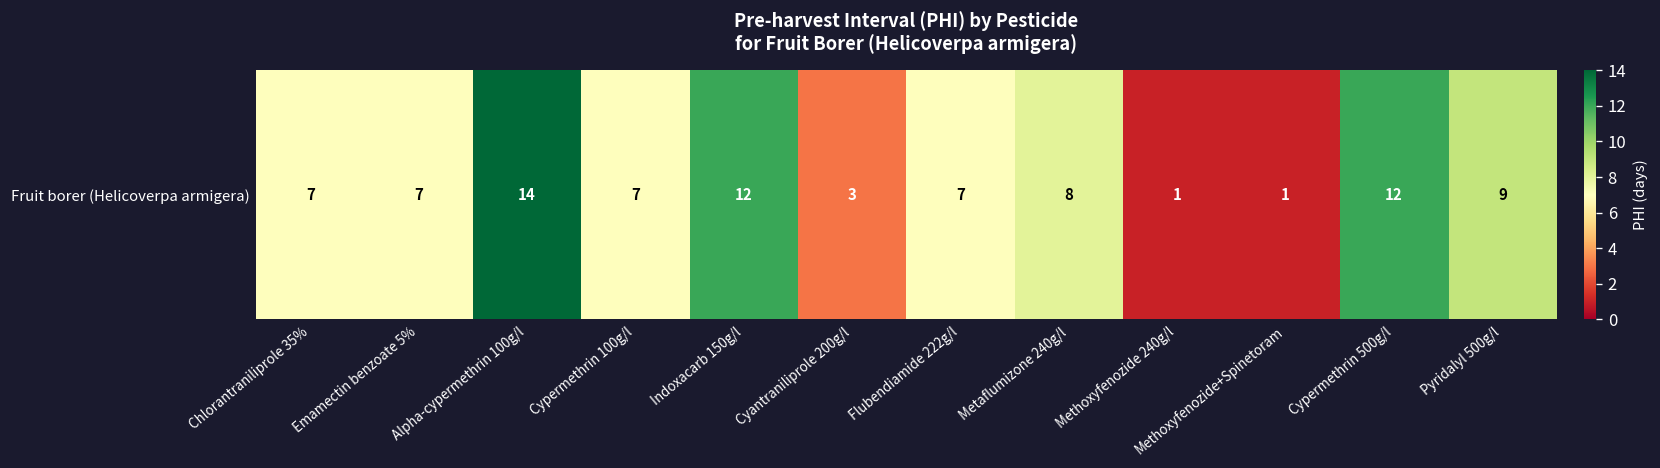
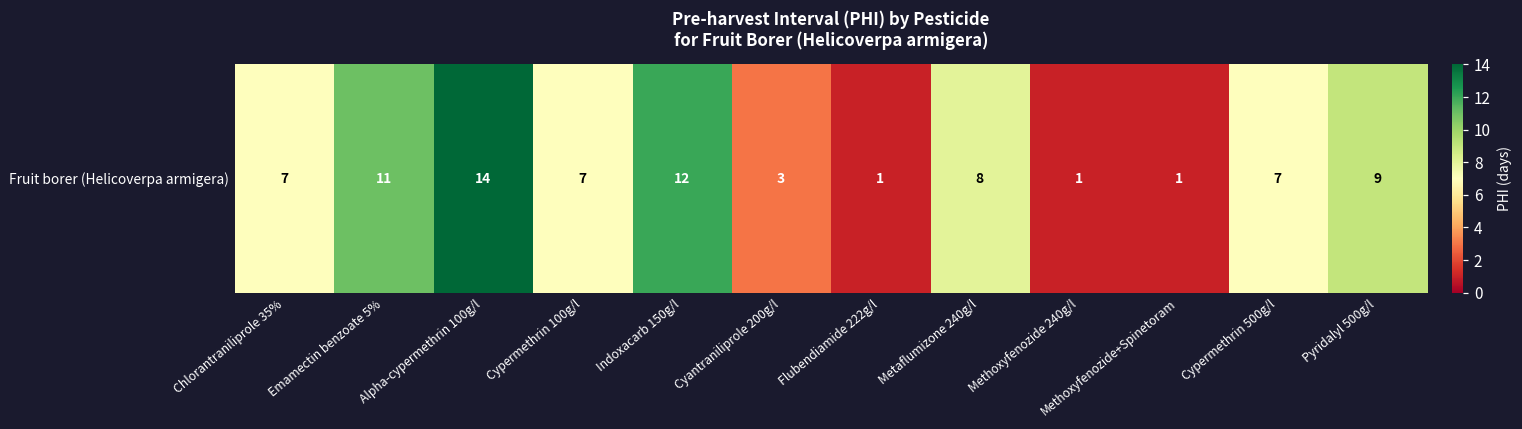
  {
    "Fruit borer (Helicoverpa armigera)": {
      "Chlorantraniliprole 35%": 7,
-     "Emamectin benzoate 5%": 7,
+     "Emamectin benzoate 5%": 11,
      "Alpha-cypermethrin 100g/l": 14,
      "Cypermethrin 100g/l": 7,
      "Indoxacarb 150g/l": 12,
      "Cyantraniliprole 200g/l": 3,
-     "Flubendiamide 222g/l": 7,
+     "Flubendiamide 222g/l": 1,
      "Metaflumizone 240g/l": 8,
      "Methoxyfenozide 240g/l": 1,
      "Methoxyfenozide+Spinetoram": 1,
-     "Cypermethrin 500g/l": 12,
+     "Cypermethrin 500g/l": 7,
      "Pyridalyl 500g/l": 9
    }
  }
